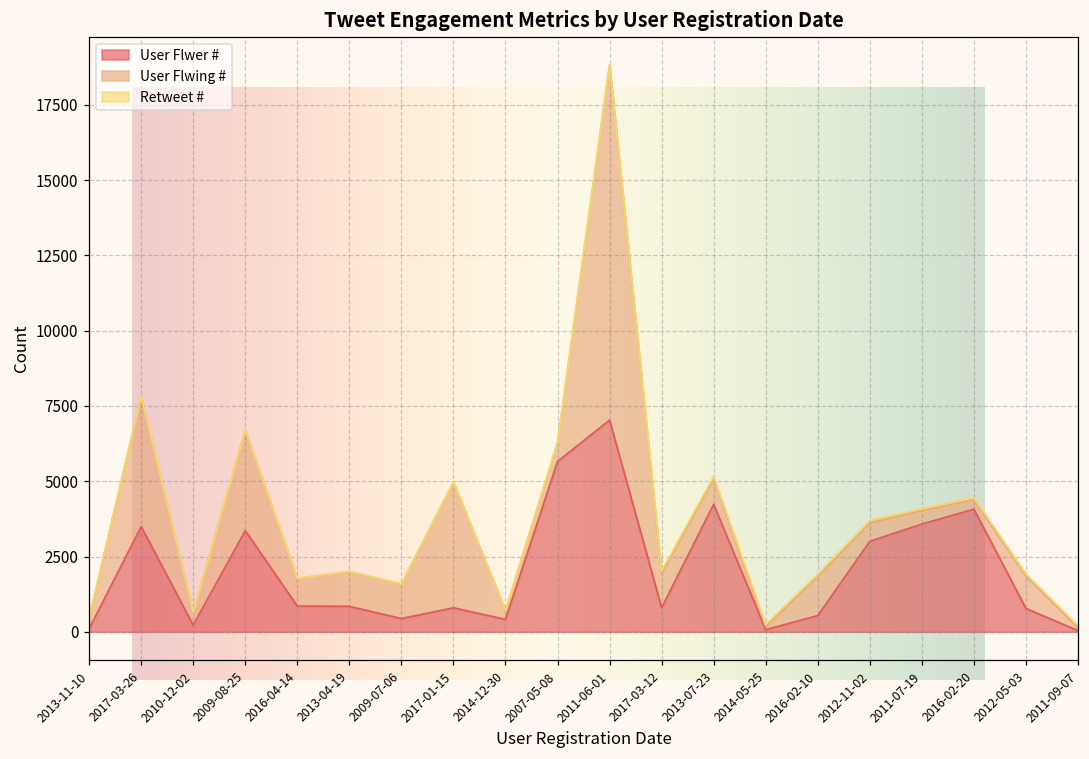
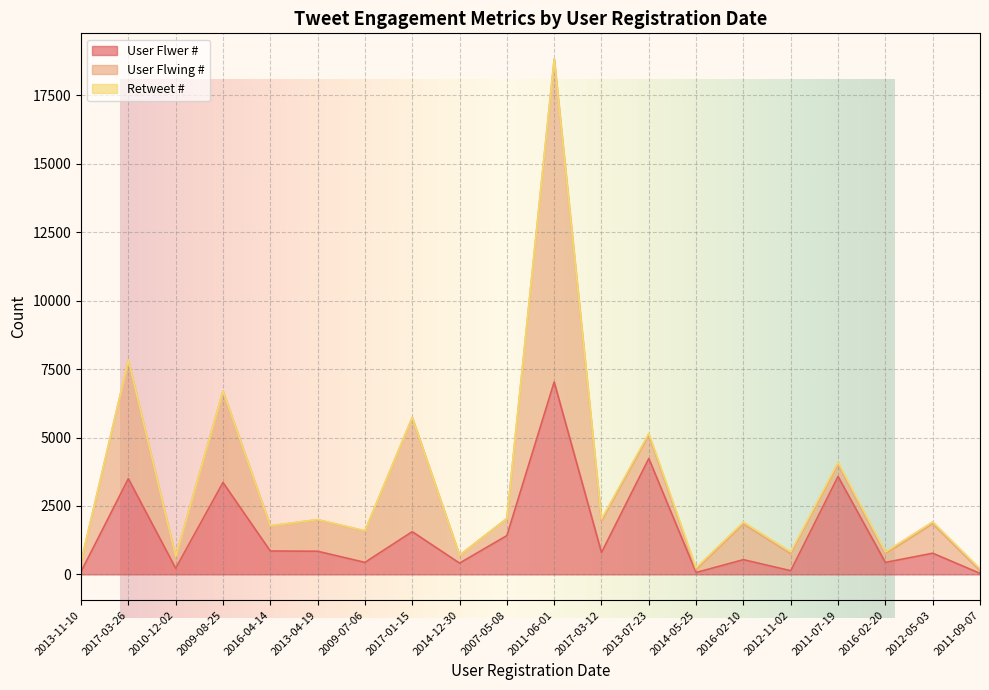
  {
    "Tweet Engagement Metrics by User Registration Date": {
      "User Flwer #": {
        "2013-11-10": 100,
        "2017-03-26": 3500,
        "2010-12-02": 200,
        "2009-08-25": 3400,
        "2016-04-14": 900,
        "2013-04-19": 800,
        "2009-07-06": 400,
-       "2017-01-15": 800,
+       "2017-01-15": 1600,
        "2014-12-30": 400,
-       "2007-05-08": 5700,
+       "2007-05-08": 1400,
        "2011-06-01": 7000,
        "2017-03-12": 800,
        "2013-07-23": 4200,
        "2014-05-25": 100,
        "2016-02-10": 500,
-       "2012-11-02": 3000,
+       "2012-11-02": 100,
        "2011-07-19": 3600,
-       "2016-02-20": 4100,
+       "2016-02-20": 400,
        "2012-05-03": 800,
        "2011-09-07": 0
      }
    }
  }
